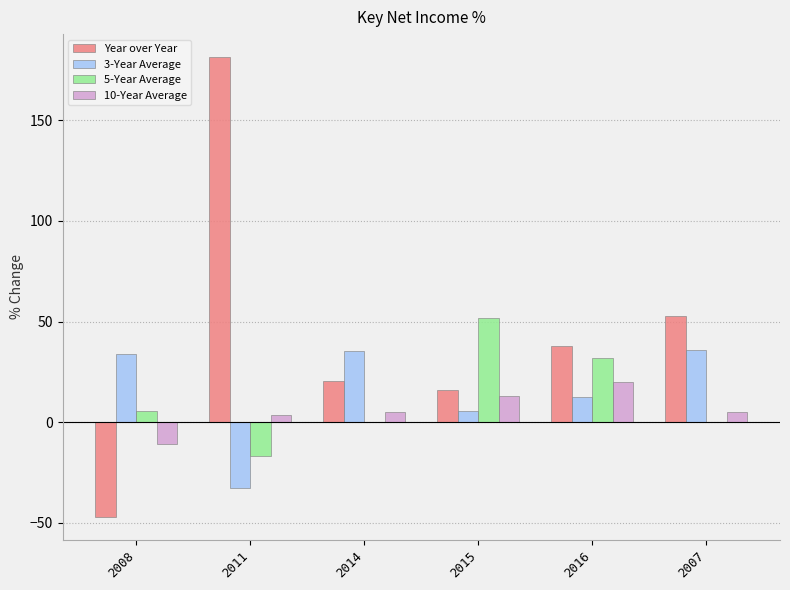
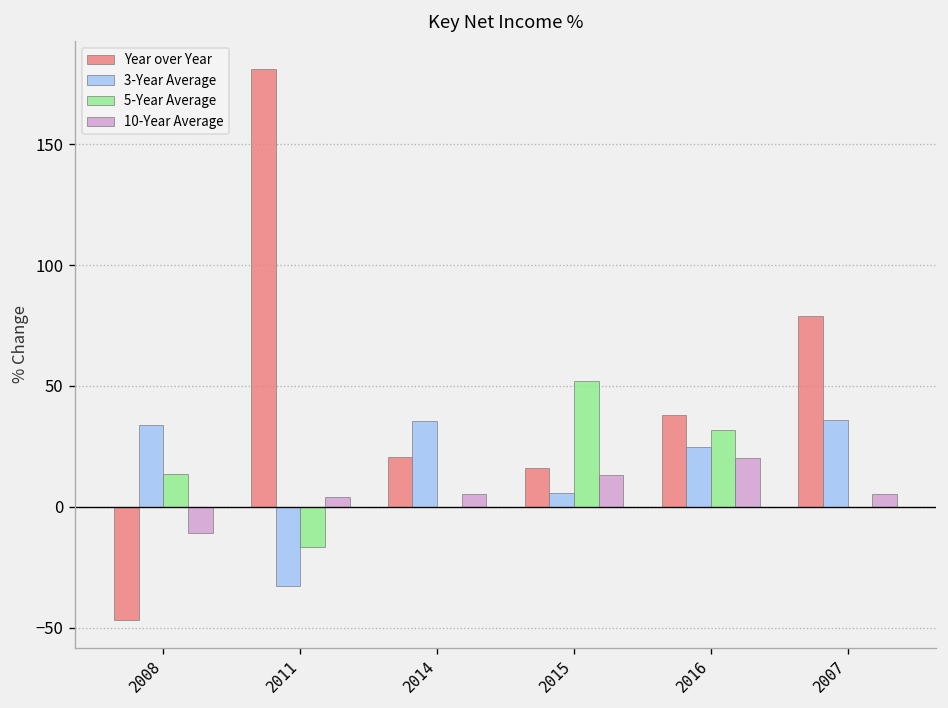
  {
    "Year over Year": {
      "2008": -47,
      "2011": 181,
      "2014": 20,
      "2015": 16,
      "2016": 38,
-     "2007": 53
+     "2007": 79
    },
    "3-Year Average": {
      "2008": 34,
      "2011": -33,
      "2014": 35,
      "2015": 6,
-     "2016": 13,
+     "2016": 25,
      "2007": 36
    },
    "5-Year Average": {
-     "2008": 6,
+     "2008": 13,
      "2011": -17,
      "2014": 0,
      "2015": 52,
      "2016": 32,
      "2007": 0
    },
    "10-Year Average": {
      "2008": -11,
      "2011": 4,
      "2014": 5,
      "2015": 13,
      "2016": 20,
      "2007": 5
    }
  }
